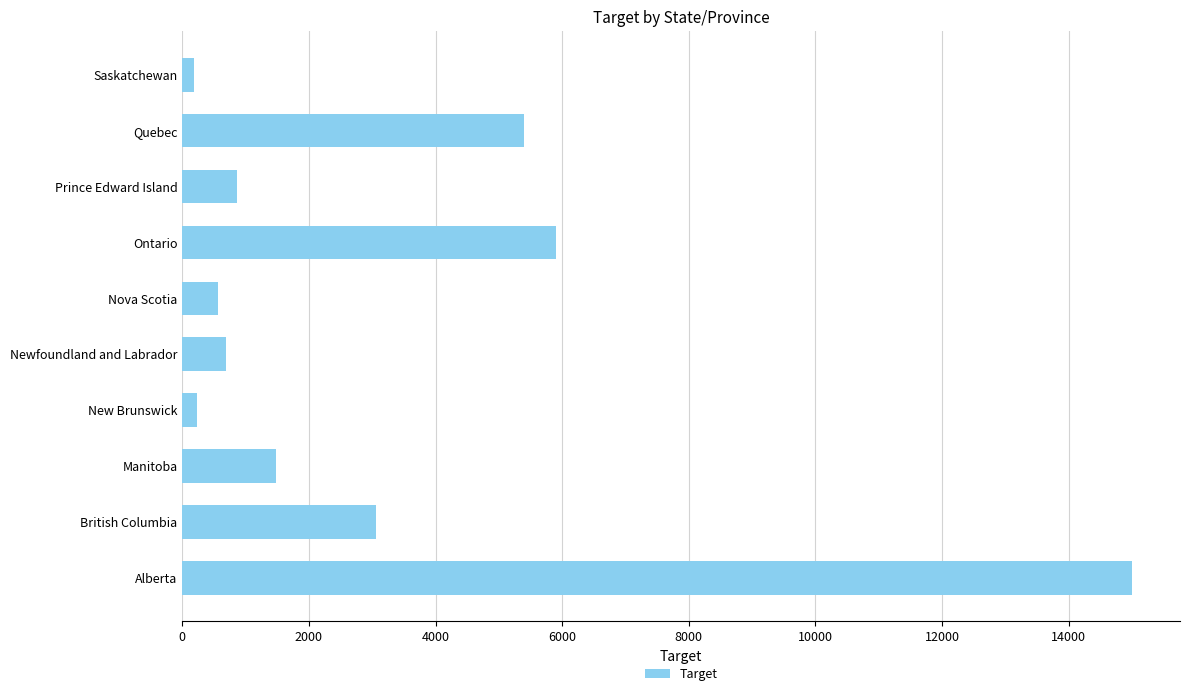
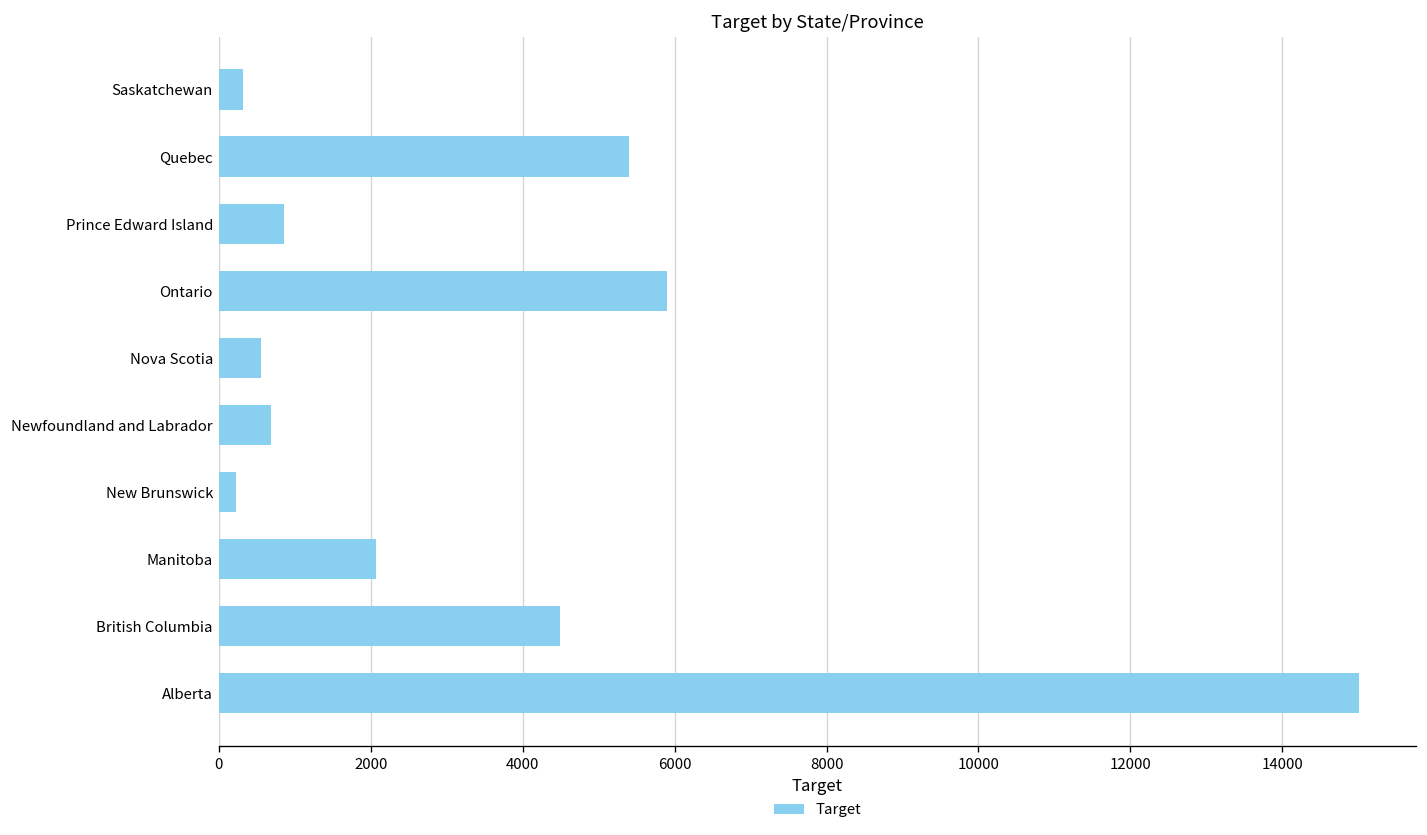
  {
-   "Saskatchewan": 200,
+   "Saskatchewan": 300,
    "Quebec": 5400,
    "Prince Edward Island": 900,
    "Ontario": 5900,
    "Nova Scotia": 600,
    "Newfoundland and Labrador": 700,
    "New Brunswick": 200,
-   "Manitoba": 1500,
-   "British Columbia": 3100,
+   "Manitoba": 2100,
+   "British Columbia": 4500,
    "Alberta": 15000
  }
